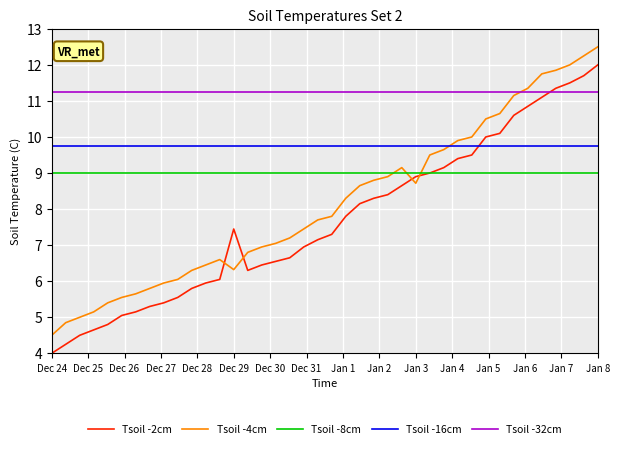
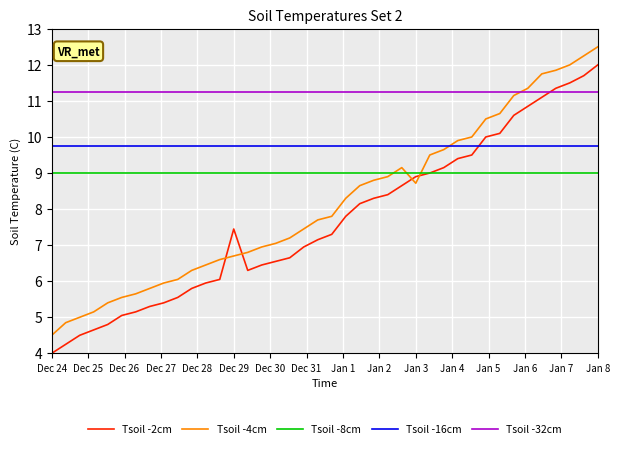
  {
    "Tsoil -2cm": {
      "Dec 24": 4.0,
      "Dec 29": 7.4,
      "Jan 3": 8.9,
      "Jan 8": 12.0
    },
    "Tsoil -4cm": {
      "Dec 24": 4.5,
-     "Dec 29": 6.3,
+     "Dec 29": 6.7,
      "Jan 3": 8.7,
      "Jan 8": 12.5
    },
    "Tsoil -8cm": {
      "Dec 24": 9.0,
      "Dec 29": 9.0,
      "Jan 3": 9.0,
      "Jan 8": 9.0
    },
    "Tsoil -16cm": {
      "Dec 24": 9.8,
      "Dec 29": 9.8,
      "Jan 3": 9.8,
      "Jan 8": 9.8
    },
    "Tsoil -32cm": {
      "Dec 24": 11.3,
      "Dec 29": 11.3,
      "Jan 3": 11.3,
      "Jan 8": 11.3
    }
  }
